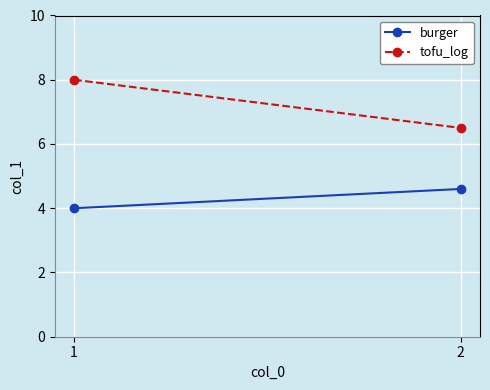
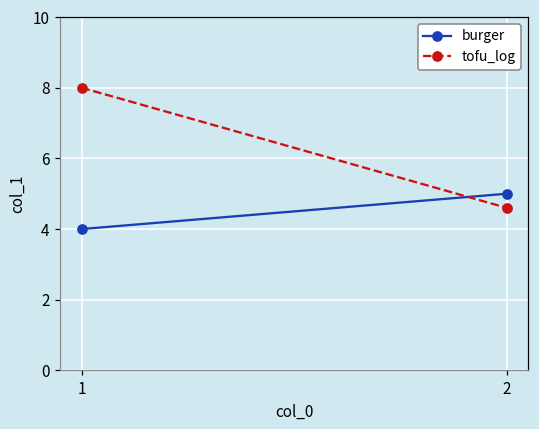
  {
    "burger": {
      "1": 4.0,
-     "2": 4.6
+     "2": 5.0
    },
    "tofu_log": {
      "1": 8.0,
-     "2": 6.5
+     "2": 4.6
    }
  }
